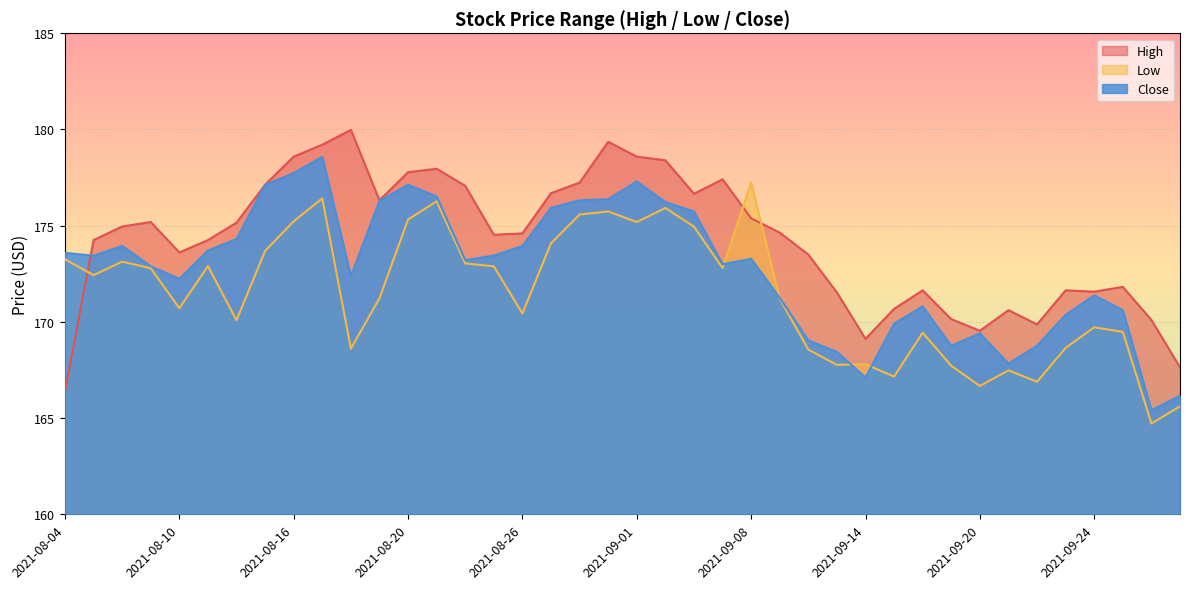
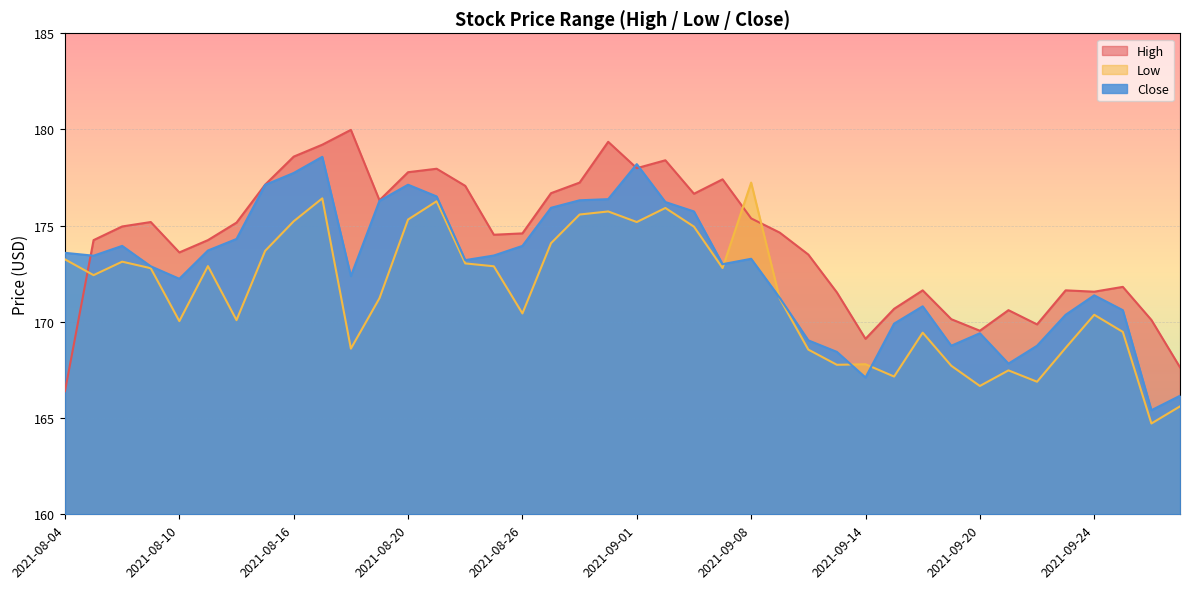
  {
    "High": {
      "2021-08-04": 166.4,
      "2021-08-10": 173.6,
      "2021-08-16": 178.6,
      "2021-08-20": 177.8,
      "2021-08-26": 174.6,
-     "2021-09-01": 178.6,
+     "2021-09-01": 178.0,
      "2021-09-08": 175.4,
      "2021-09-14": 169.1,
      "2021-09-24": 171.6
    },
    "Low": {
      "2021-08-04": 173.3,
-     "2021-08-10": 170.7,
+     "2021-08-10": 170.0,
      "2021-08-16": 175.2,
      "2021-08-20": 175.3,
      "2021-08-26": 170.4,
      "2021-09-01": 175.2,
      "2021-09-08": 177.2,
      "2021-09-14": 167.8,
      "2021-09-20": 166.7,
-     "2021-09-24": 169.7
+     "2021-09-24": 170.4
    },
    "Close": {
      "2021-08-04": 173.6,
      "2021-08-10": 172.2,
      "2021-08-16": 177.7,
      "2021-08-20": 177.1,
      "2021-08-26": 174.0,
-     "2021-09-01": 177.3,
+     "2021-09-01": 178.2,
      "2021-09-08": 173.3,
      "2021-09-14": 167.1,
      "2021-09-24": 171.4
    }
  }
